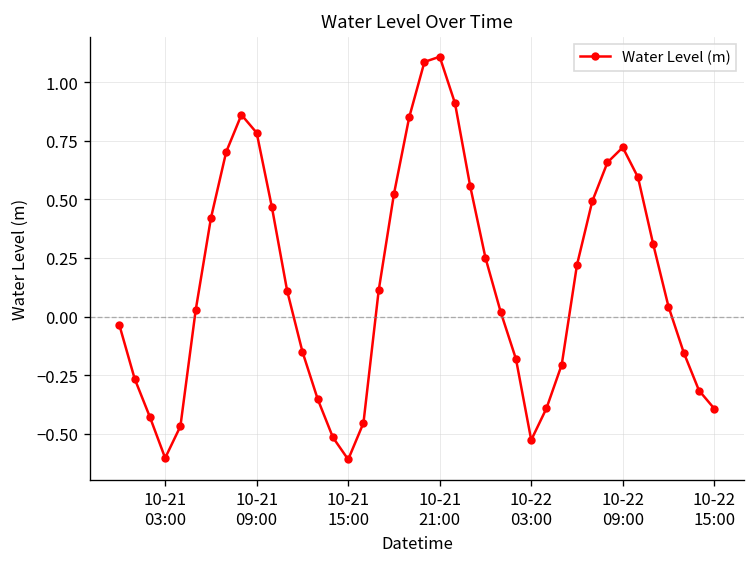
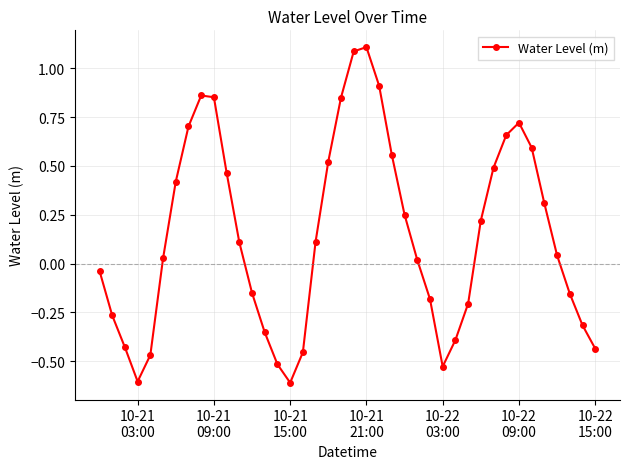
  {
    "10-21 03:00": -0.60,
-   "10-21 09:00": 0.78,
+   "10-21 09:00": 0.85,
    "10-21 15:00": -0.61,
    "10-21 21:00": 1.11,
    "10-22 03:00": -0.53,
    "10-22 09:00": 0.72,
-   "10-22 15:00": -0.39
+   "10-22 15:00": -0.44
  }
